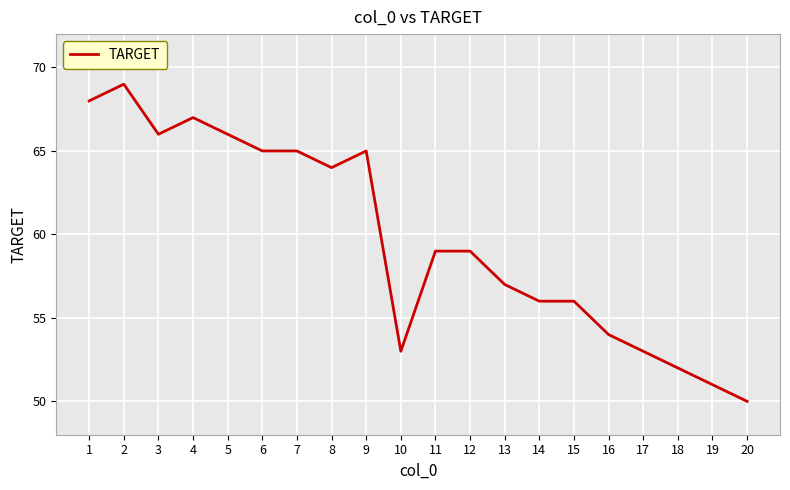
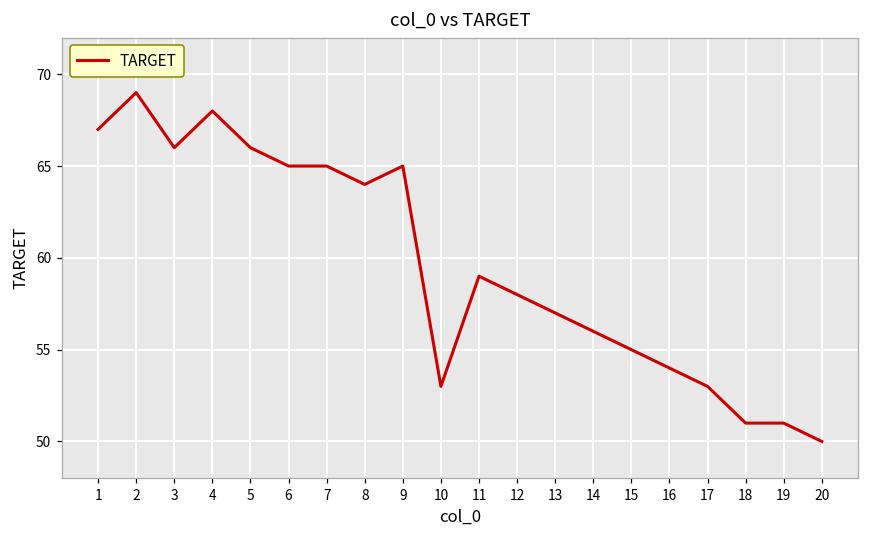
  {
-   "1": 68,
+   "1": 67,
    "2": 69,
    "3": 66,
-   "4": 67,
+   "4": 68,
    "5": 66,
    "6": 65,
    "7": 65,
    "8": 64,
    "9": 65,
    "10": 53,
    "11": 59,
-   "12": 59,
+   "12": 58,
    "13": 57,
    "14": 56,
-   "15": 56,
+   "15": 55,
    "16": 54,
    "17": 53,
-   "18": 52,
+   "18": 51,
    "19": 51,
    "20": 50
  }
